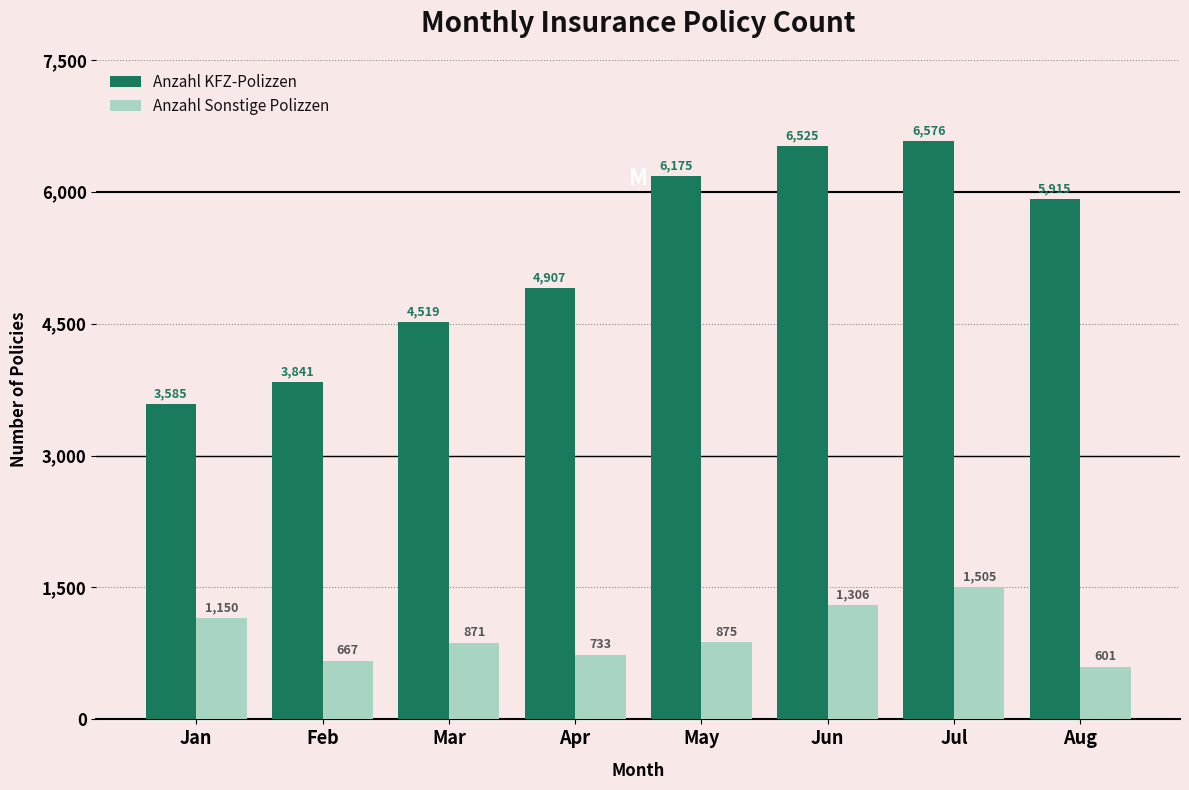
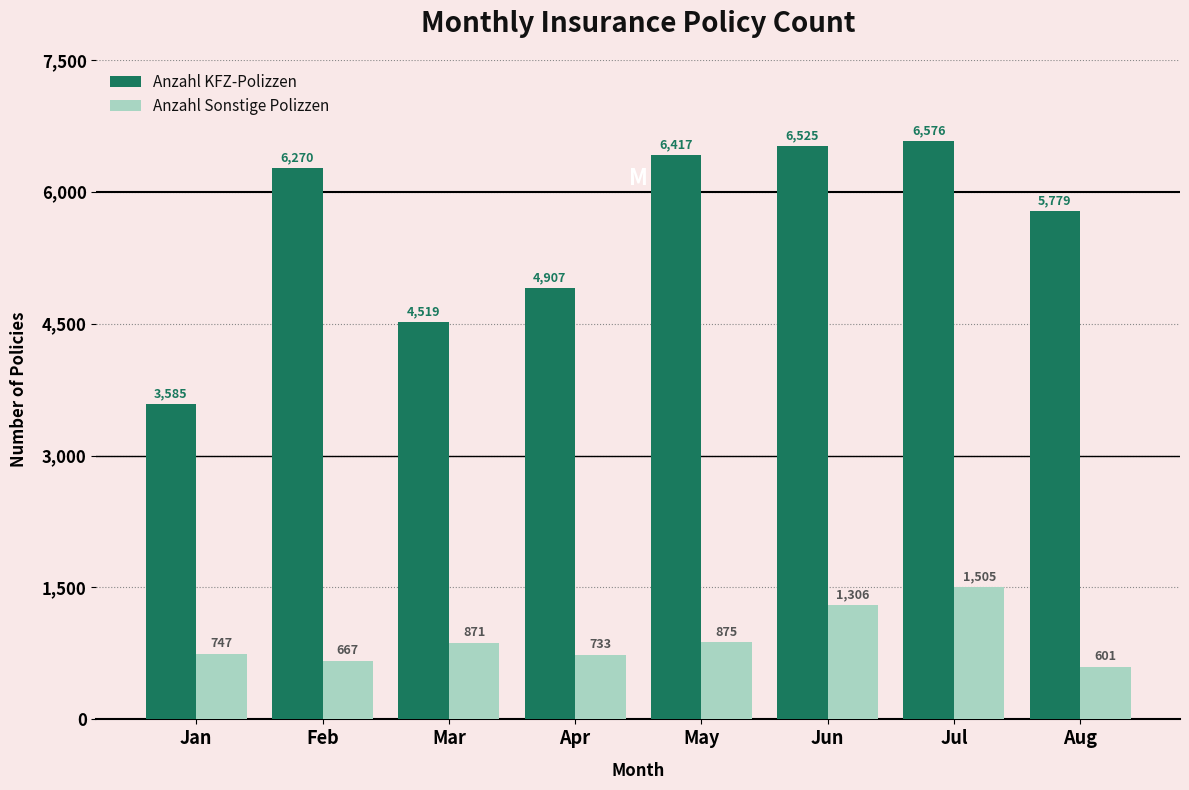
  {
    "Anzahl KFZ-Polizzen": {
      "Jan": "3,585",
-     "Feb": "3,841",
+     "Feb": "6,270",
      "Mar": "4,519",
      "Apr": "4,907",
-     "May": "6,175",
+     "May": "6,417",
      "Jun": "6,525",
      "Jul": "6,576",
-     "Aug": "5,915"
+     "Aug": "5,779"
    },
    "Anzahl Sonstige Polizzen": {
-     "Jan": "1,150",
+     "Jan": "747",
      "Feb": "667",
      "Mar": "871",
      "Apr": "733",
      "May": "875",
      "Jun": "1,306",
      "Jul": "1,505",
      "Aug": "601"
    }
  }
